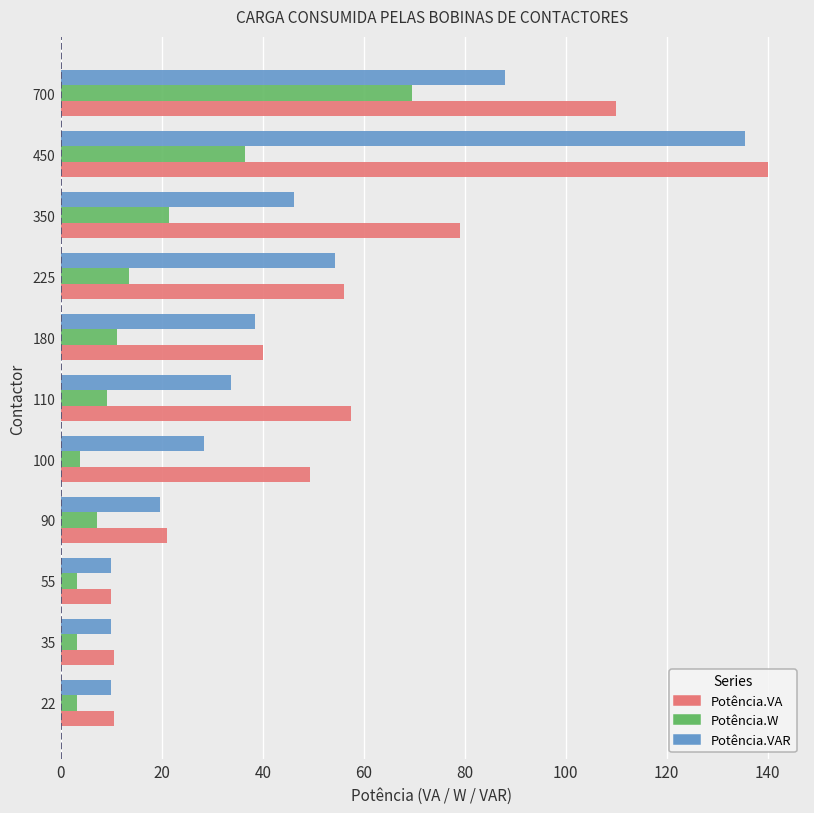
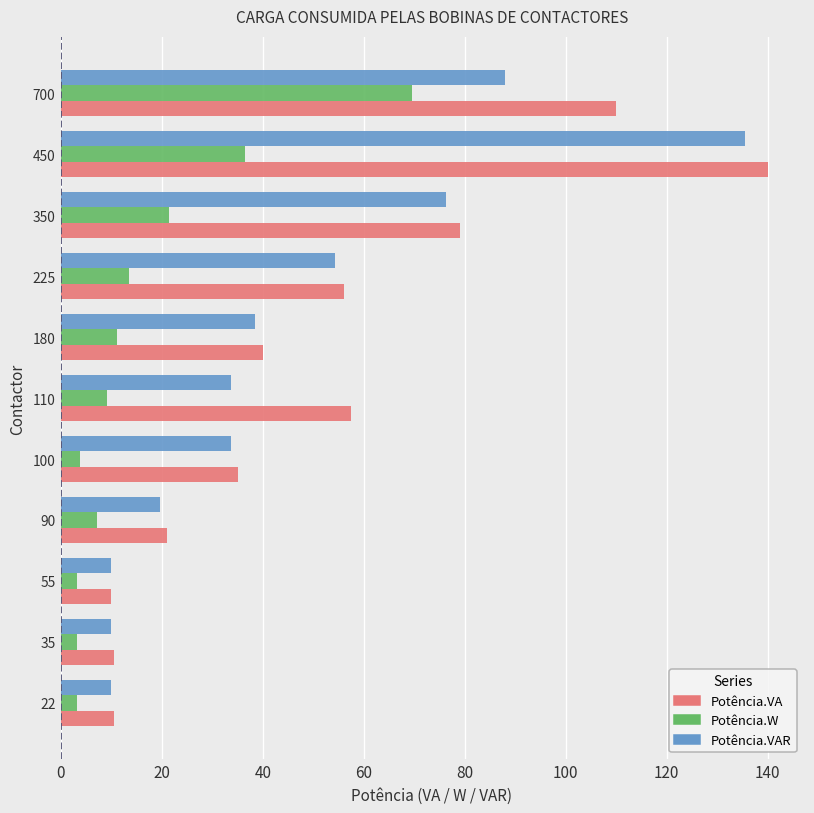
  {
    "Potência.VA": {
      "700": 110,
      "450": 140,
      "350": 79,
      "225": 56,
      "180": 40,
      "110": 57,
-     "100": 49,
+     "100": 35,
      "90": 21,
      "55": 10,
      "35": 11,
      "22": 11
    },
    "Potência.W": {
      "700": 70,
      "450": 36,
      "350": 21,
      "225": 13,
      "180": 11,
      "110": 9,
      "100": 4,
      "90": 7,
      "55": 3,
      "35": 3,
      "22": 3
    },
    "Potência.VAR": {
      "700": 88,
      "450": 136,
-     "350": 46,
+     "350": 76,
      "225": 54,
      "180": 38,
      "110": 34,
-     "100": 28,
+     "100": 34,
      "90": 20,
      "55": 10,
      "35": 10,
      "22": 10
    }
  }
